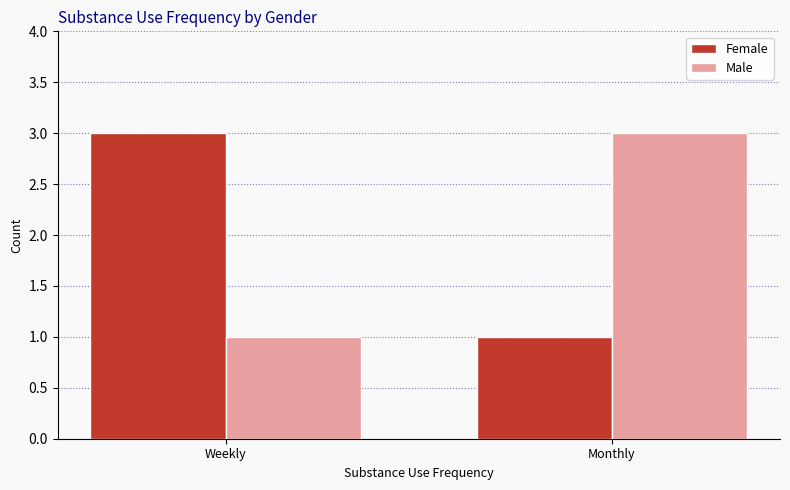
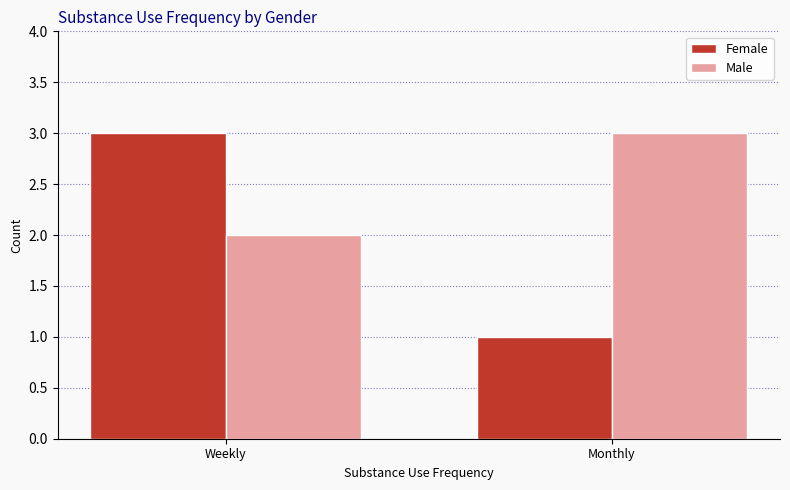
  {
    "Female": {
      "Weekly": 3,
      "Monthly": 1
    },
    "Male": {
-     "Weekly": 1,
+     "Weekly": 2,
      "Monthly": 3
    }
  }
